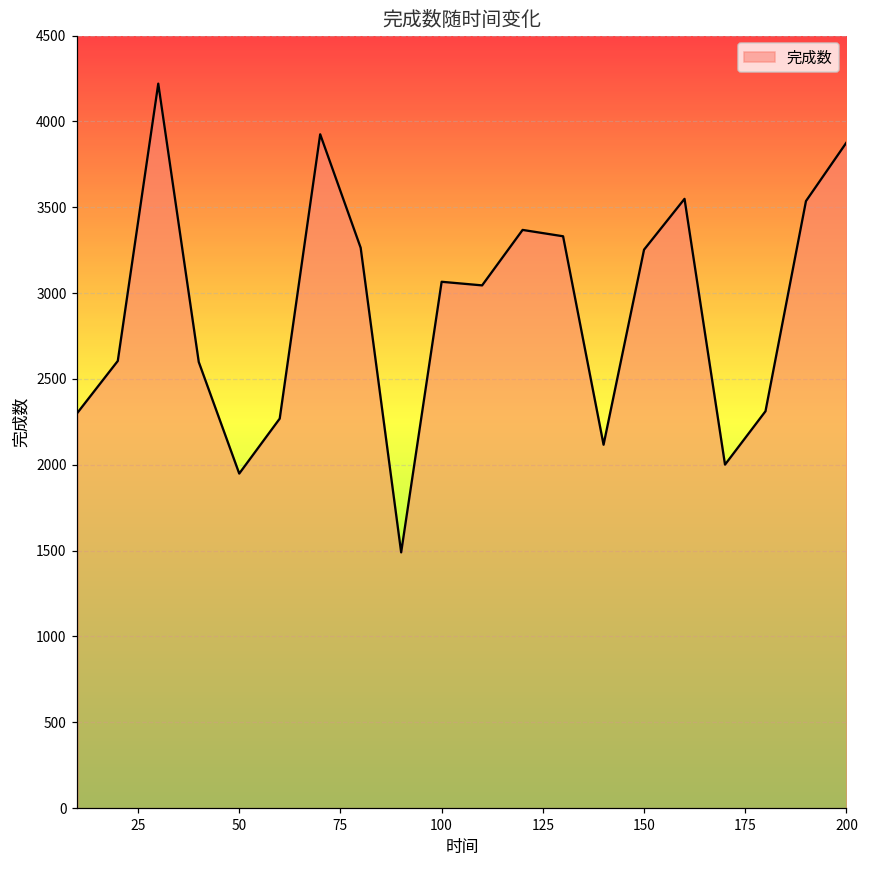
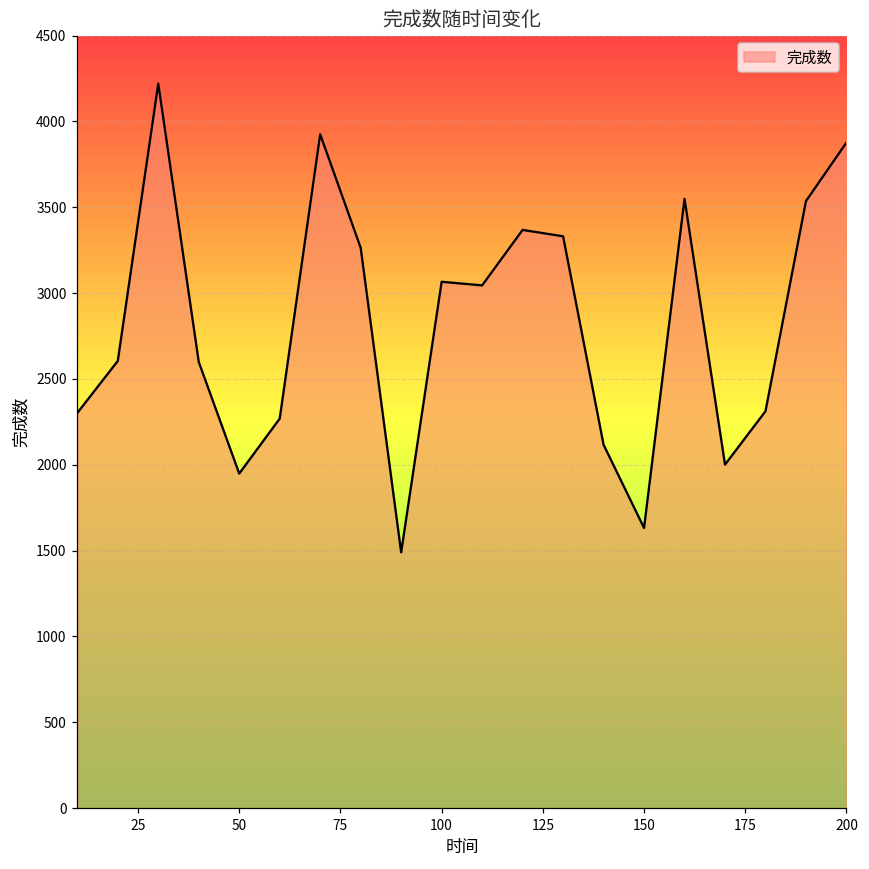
  {
    "50": 1950,
    "100": 3070,
-   "150": 3250,
+   "150": 1630,
    "200": 3880
  }
